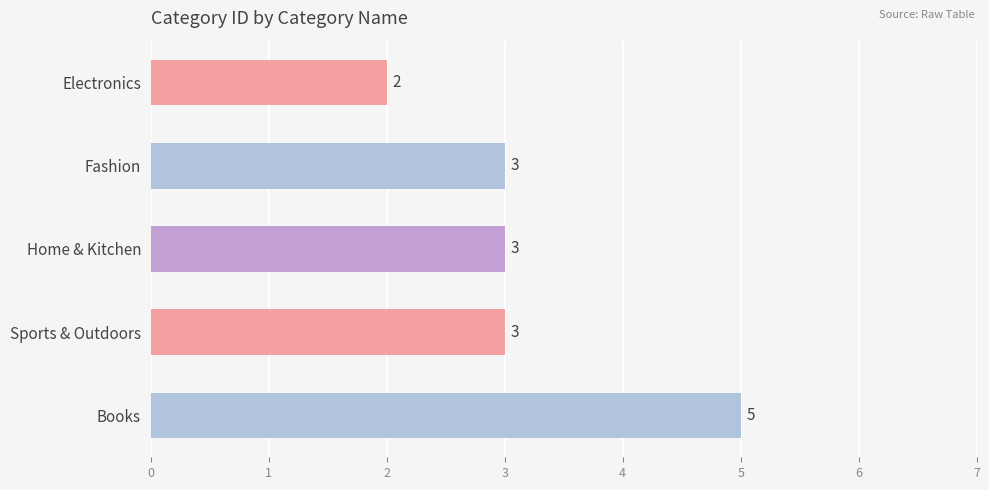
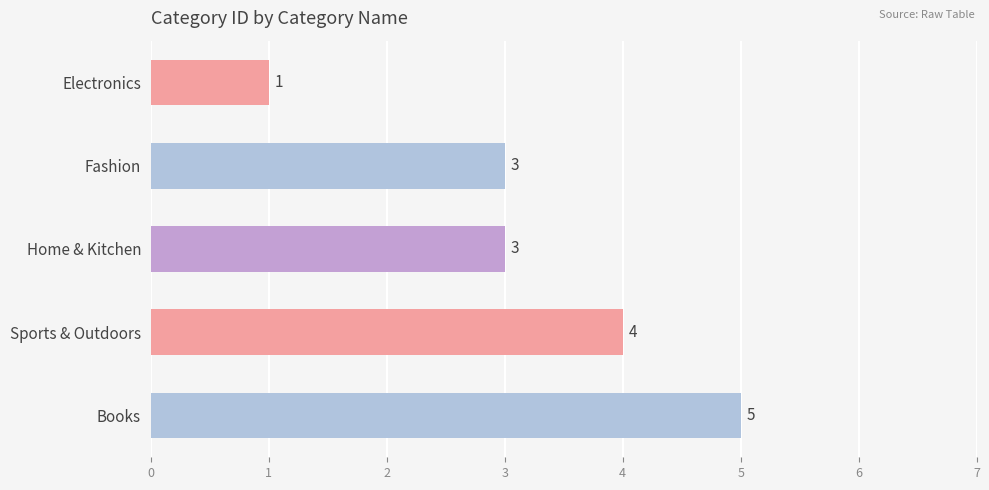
  {
-   "Electronics": 2,
+   "Electronics": 1,
    "Fashion": 3,
    "Home & Kitchen": 3,
-   "Sports & Outdoors": 3,
+   "Sports & Outdoors": 4,
    "Books": 5
  }
